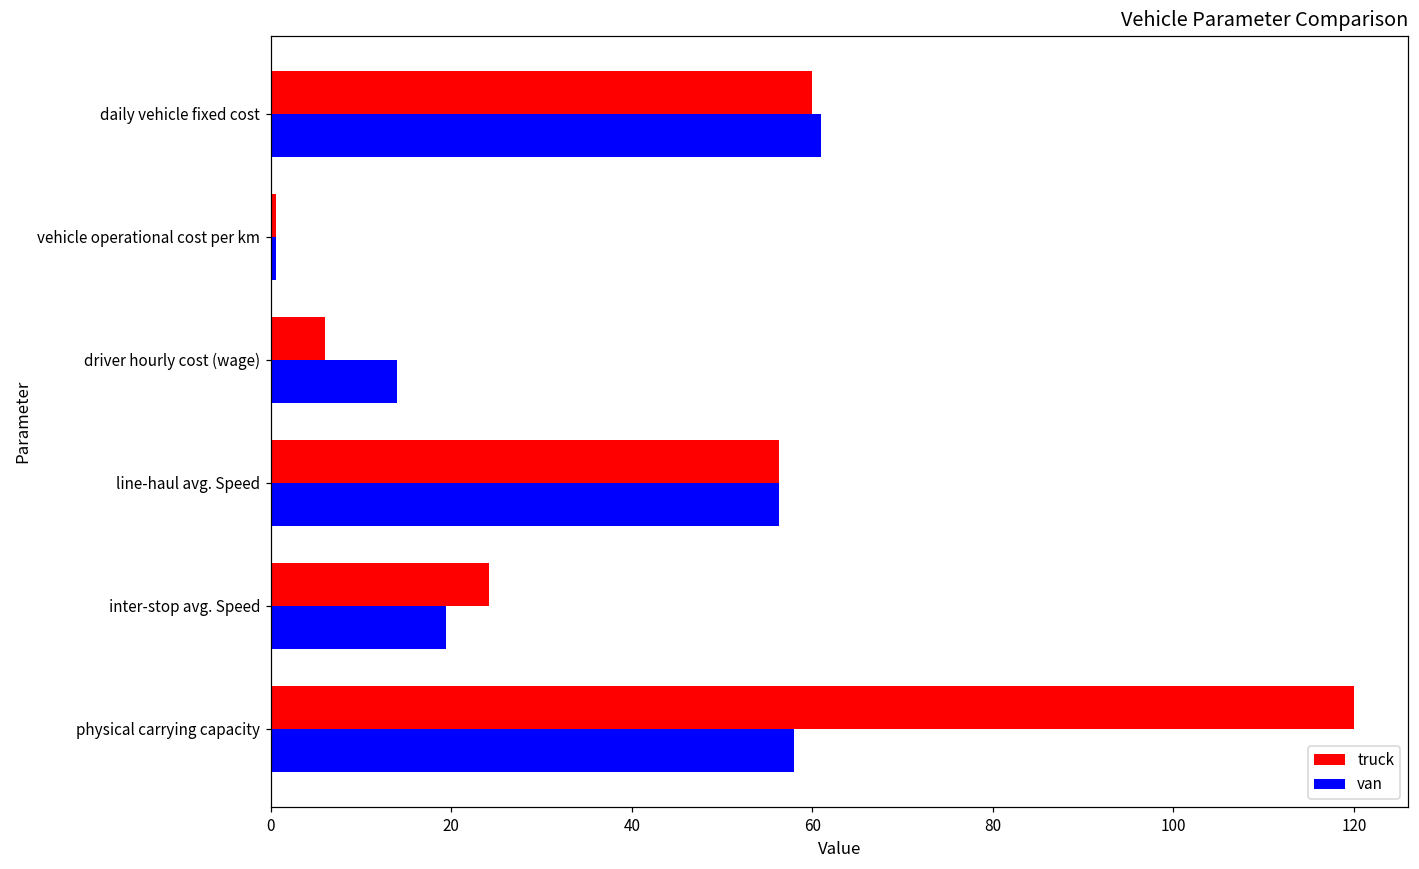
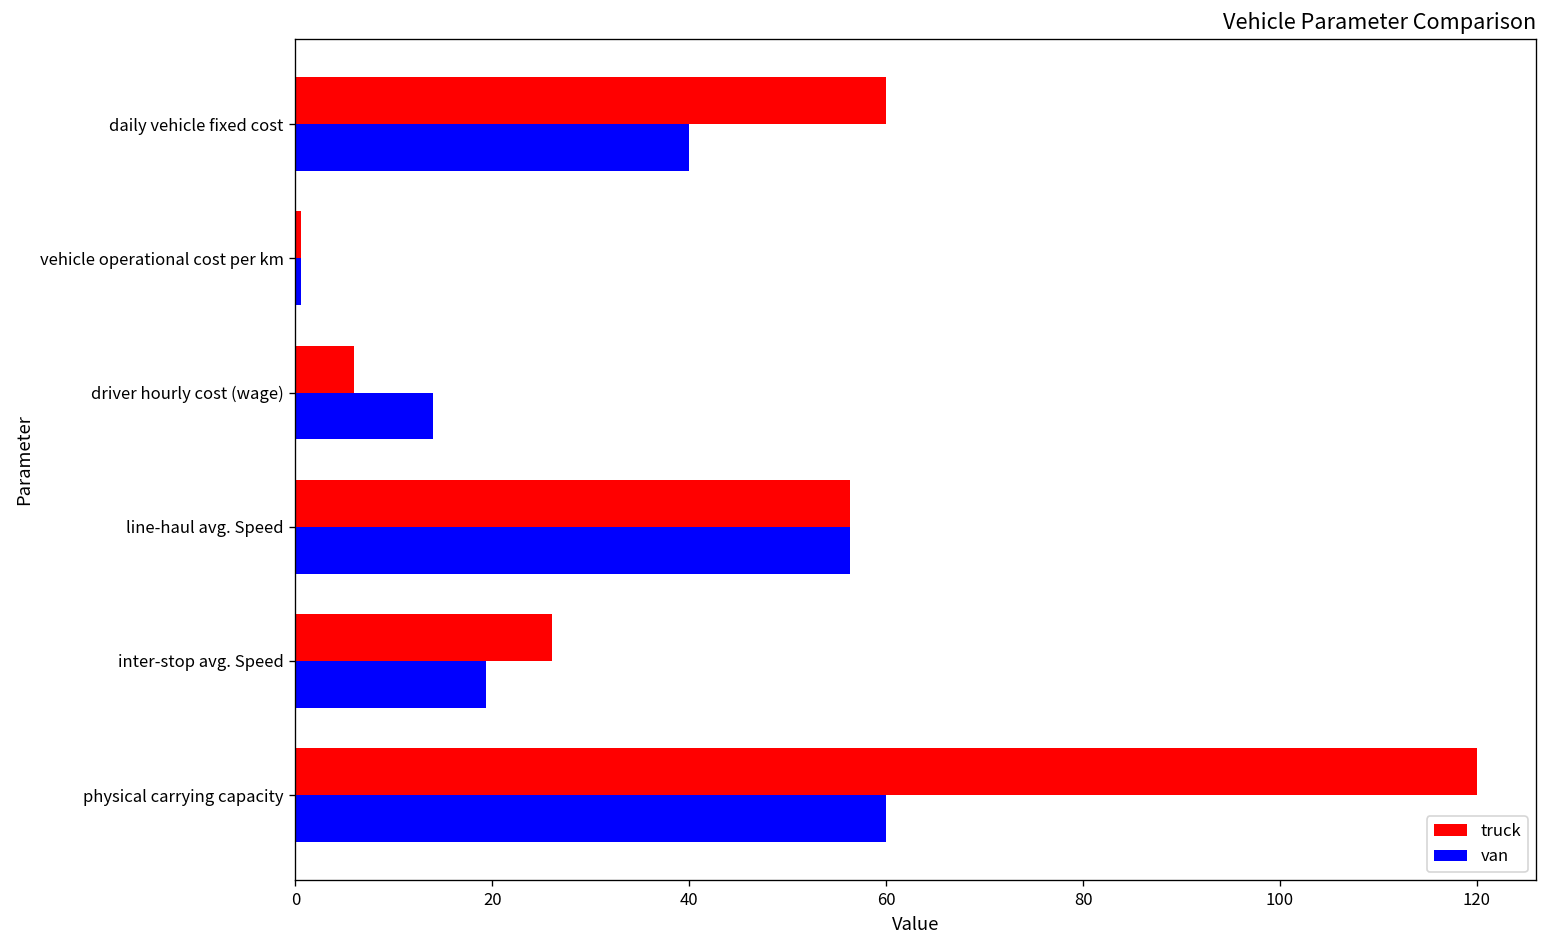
  {
    "truck": {
      "daily vehicle fixed cost": 60,
      "vehicle operational cost per km": 1,
      "driver hourly cost (wage)": 6,
      "line-haul avg. Speed": 56,
-     "inter-stop avg. Speed": 24,
+     "inter-stop avg. Speed": 26,
      "physical carrying capacity": 120
    },
    "van": {
-     "daily vehicle fixed cost": 61,
+     "daily vehicle fixed cost": 40,
      "vehicle operational cost per km": 1,
      "driver hourly cost (wage)": 14,
      "line-haul avg. Speed": 56,
      "inter-stop avg. Speed": 19,
-     "physical carrying capacity": 58
+     "physical carrying capacity": 60
    }
  }
